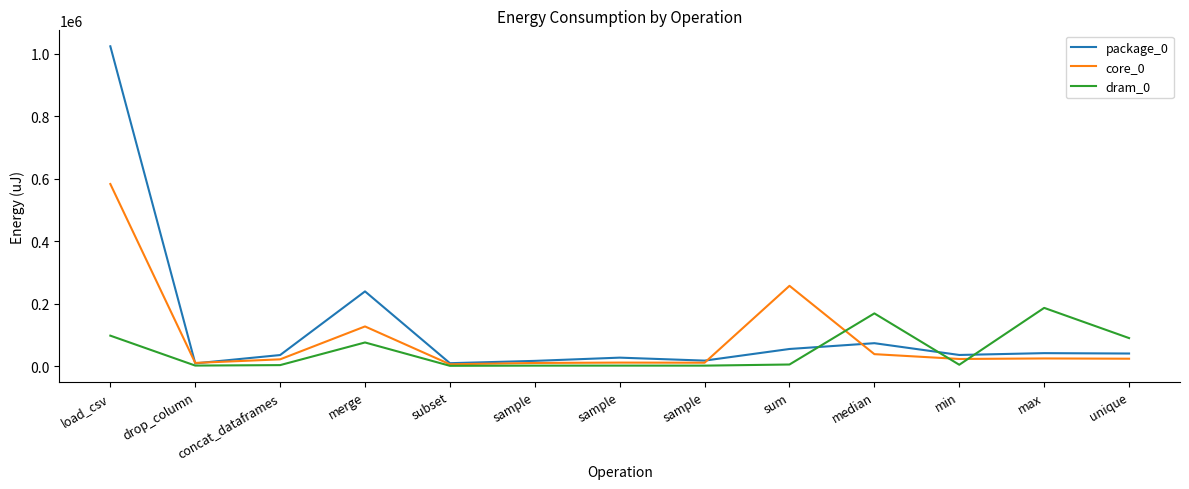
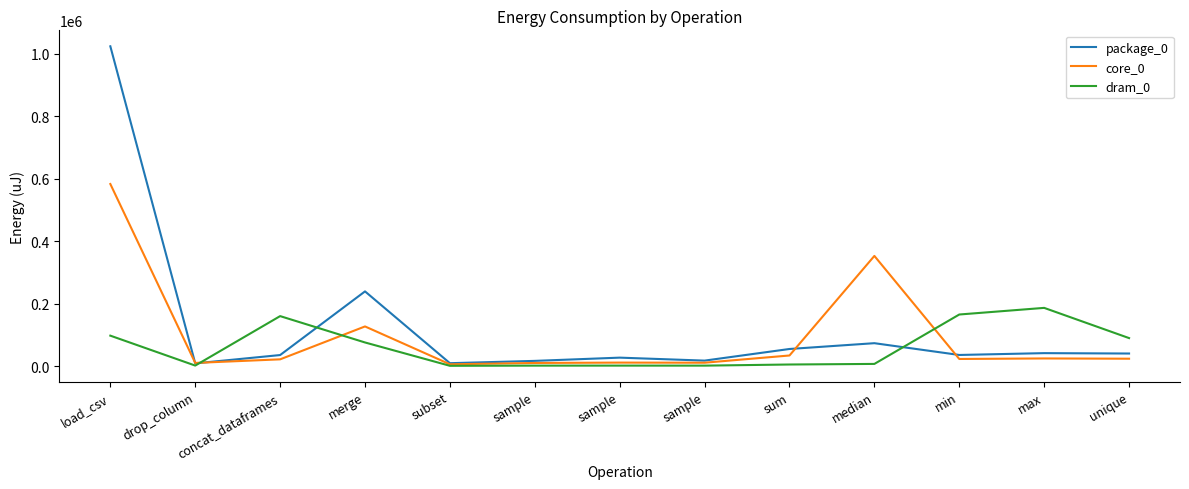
  {
    "package_0": {
      "load_csv": 1020000,
      "concat_dataframes": 40000,
      "merge": 240000,
      "sum": 50000,
      "median": 70000,
      "min": 40000,
      "max": 40000,
      "unique": 40000
    },
    "core_0": {
      "load_csv": 580000,
      "concat_dataframes": 20000,
      "merge": 130000,
-     "sum": 260000,
-     "median": 40000,
+     "sum": 30000,
+     "median": 350000,
      "min": 20000,
      "max": 20000,
      "unique": 20000
    },
    "dram_0": {
      "load_csv": 100000,
-     "concat_dataframes": 0,
+     "concat_dataframes": 160000,
      "merge": 80000,
      "sum": 0,
-     "median": 170000,
-     "min": 0,
+     "median": 10000,
+     "min": 160000,
      "max": 190000,
      "unique": 90000
    }
  }
